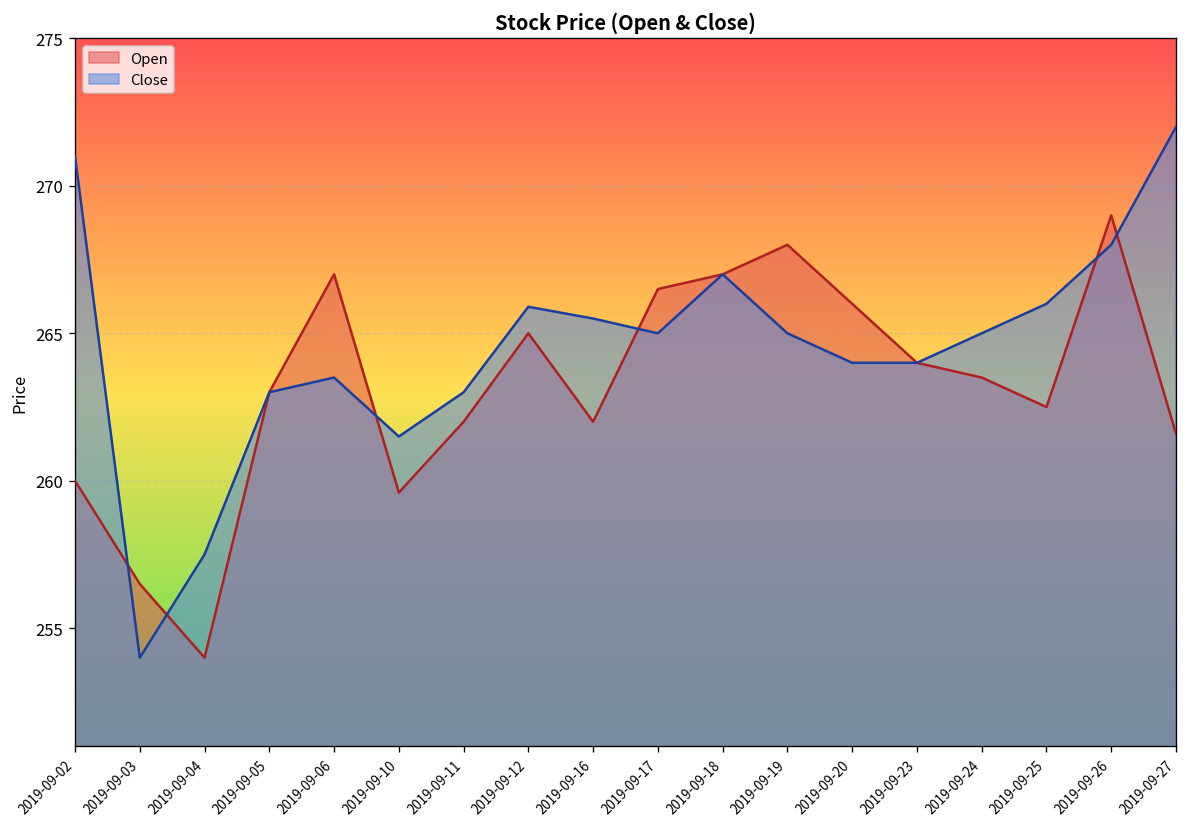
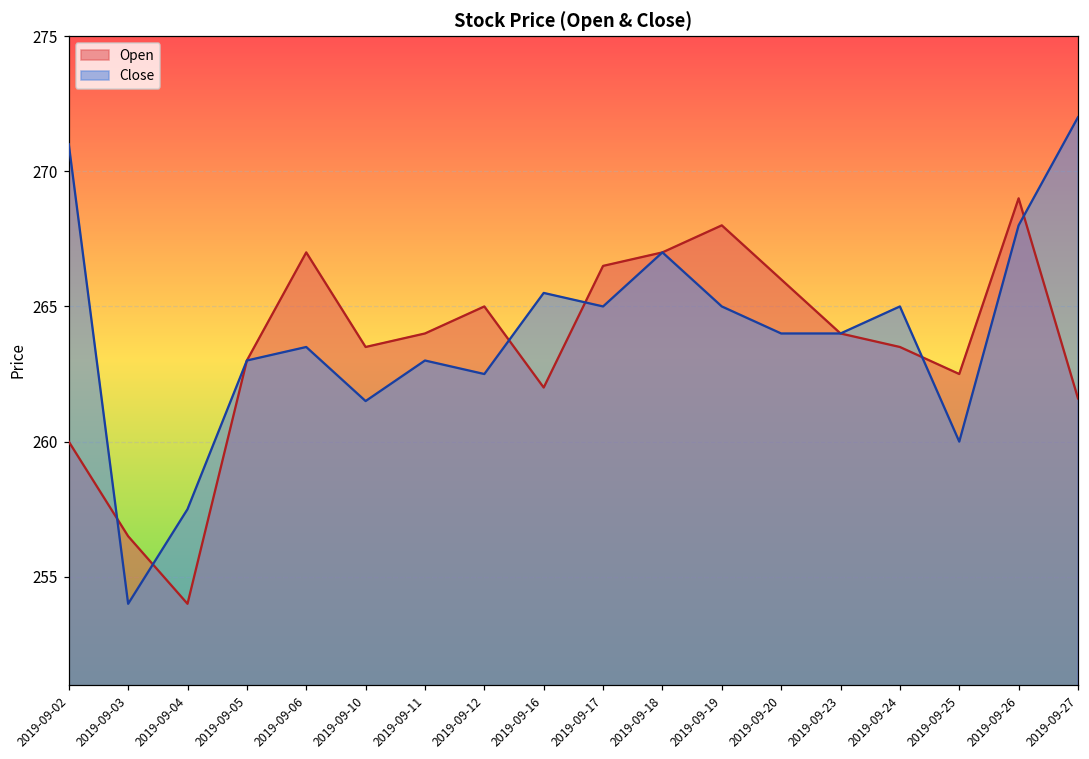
  {
    "Open": {
      "2019-09-02": 260.0,
      "2019-09-03": 256.5,
      "2019-09-04": 254.0,
      "2019-09-06": 267.0,
-     "2019-09-10": 259.6,
-     "2019-09-11": 262,
+     "2019-09-10": 263.5,
+     "2019-09-11": 264,
      "2019-09-12": 265.0,
      "2019-09-16": 262.0,
      "2019-09-17": 266.5,
      "2019-09-19": 268.0,
      "2019-09-20": 266.0,
      "2019-09-24": 263.5,
      "2019-09-25": 262.5,
      "2019-09-26": 269.0,
      "2019-09-27": 261.6
    },
    "Close": {
      "2019-09-02": 271.0,
      "2019-09-03": 254.0,
      "2019-09-04": 257.5,
      "2019-09-06": 263.5,
      "2019-09-10": 261.5,
      "2019-09-11": 263.0,
-     "2019-09-12": 265.9,
+     "2019-09-12": 262.5,
      "2019-09-16": 265.5,
      "2019-09-17": 265.0,
      "2019-09-19": 265.0,
      "2019-09-20": 264.0,
      "2019-09-24": 265.0,
-     "2019-09-25": 266,
+     "2019-09-25": 260,
      "2019-09-26": 268.0,
      "2019-09-27": 272.0
    }
  }
